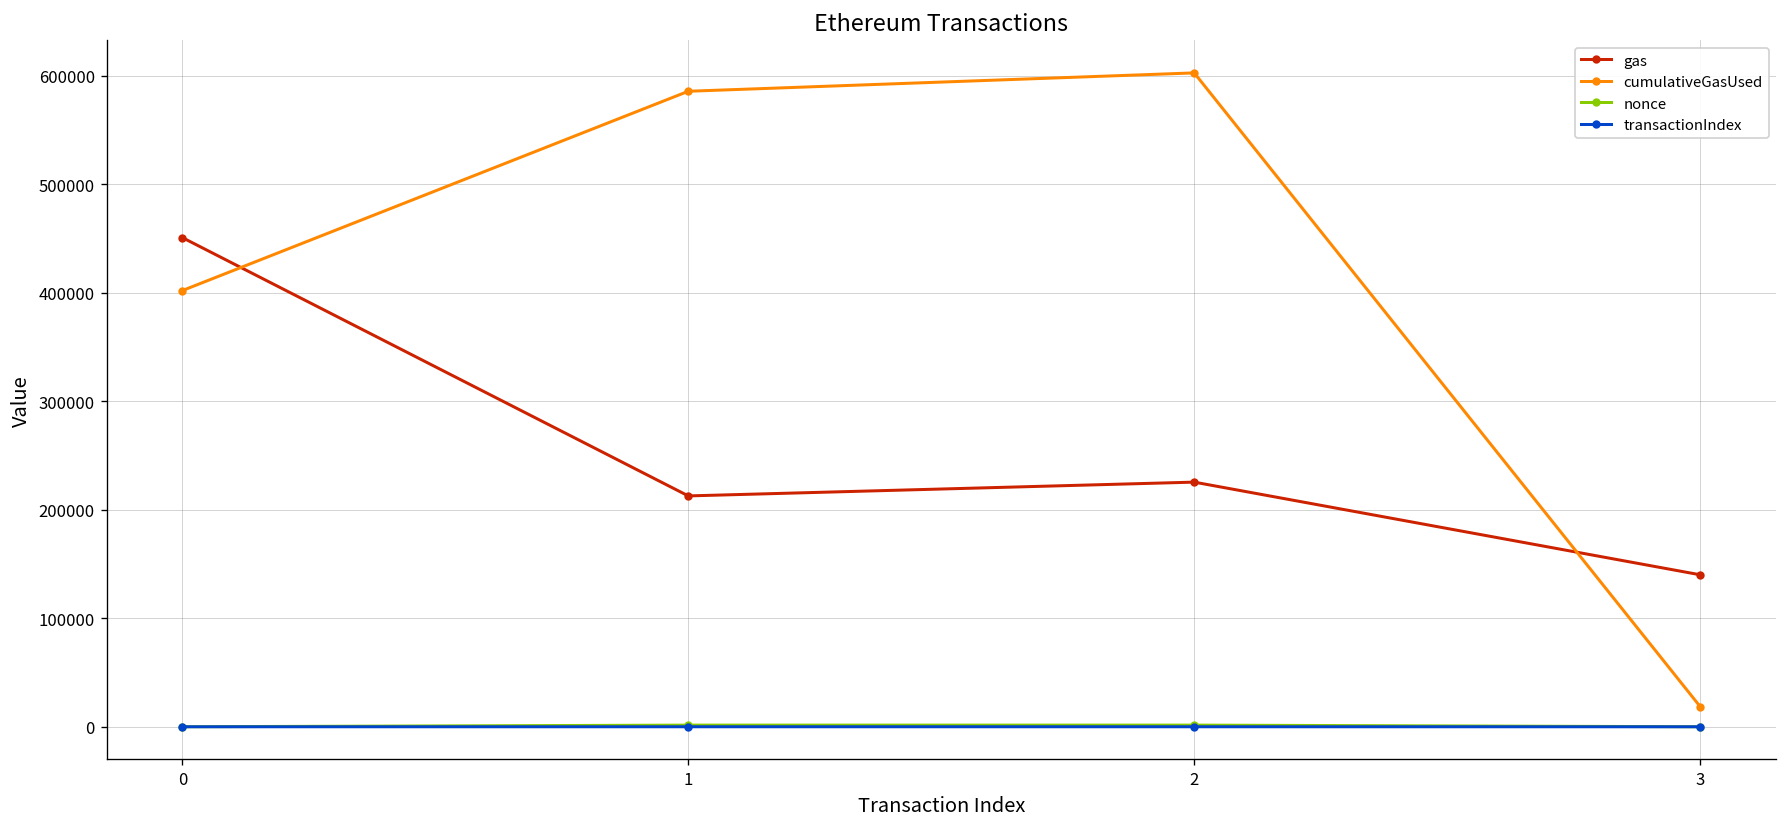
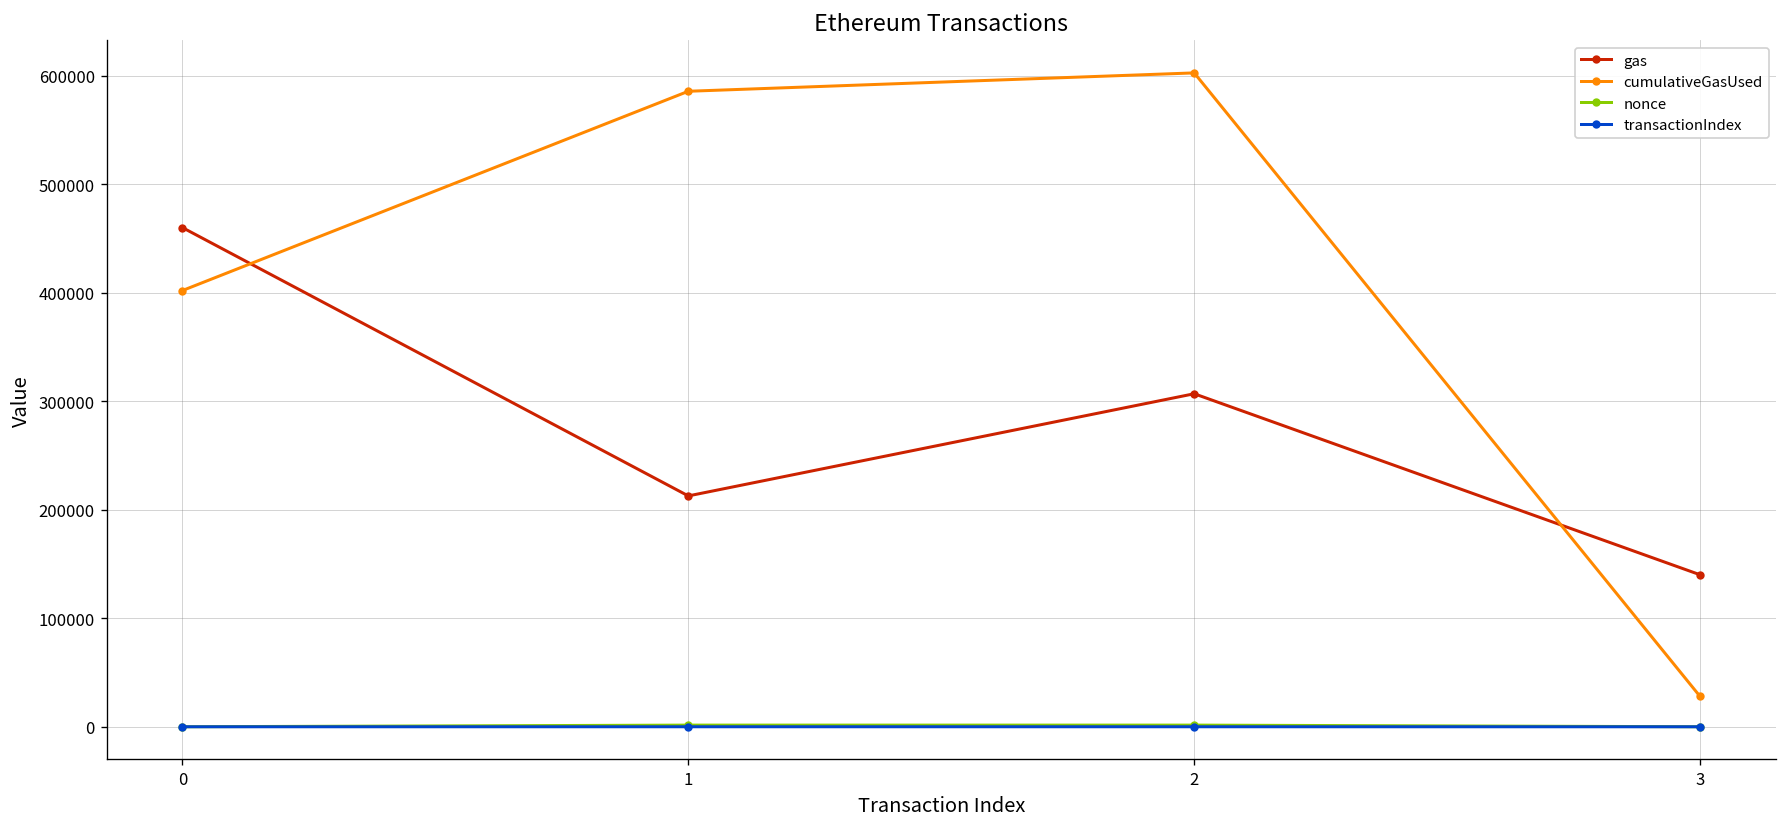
  {
    "gas": {
-     "0": 450000,
+     "0": 460000,
      "1": 210000,
-     "2": 230000,
+     "2": 310000,
      "3": 140000
    },
    "cumulativeGasUsed": {
      "0": 400000,
      "1": 590000,
      "2": 600000,
-     "3": 20000
+     "3": 30000
    }
  }
